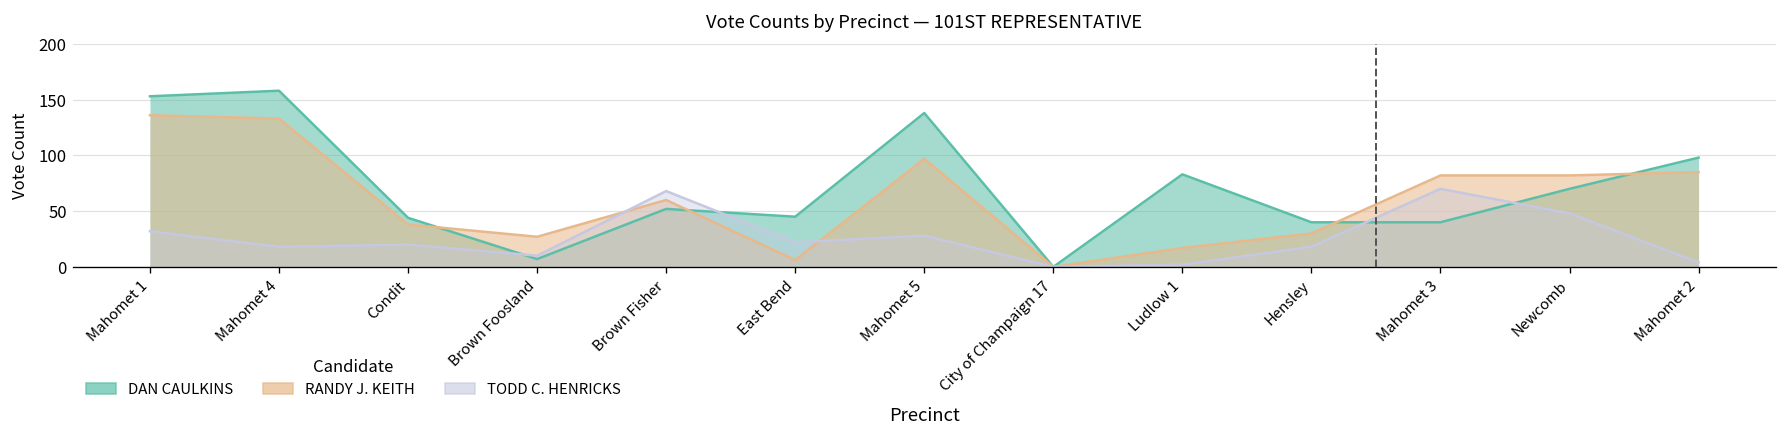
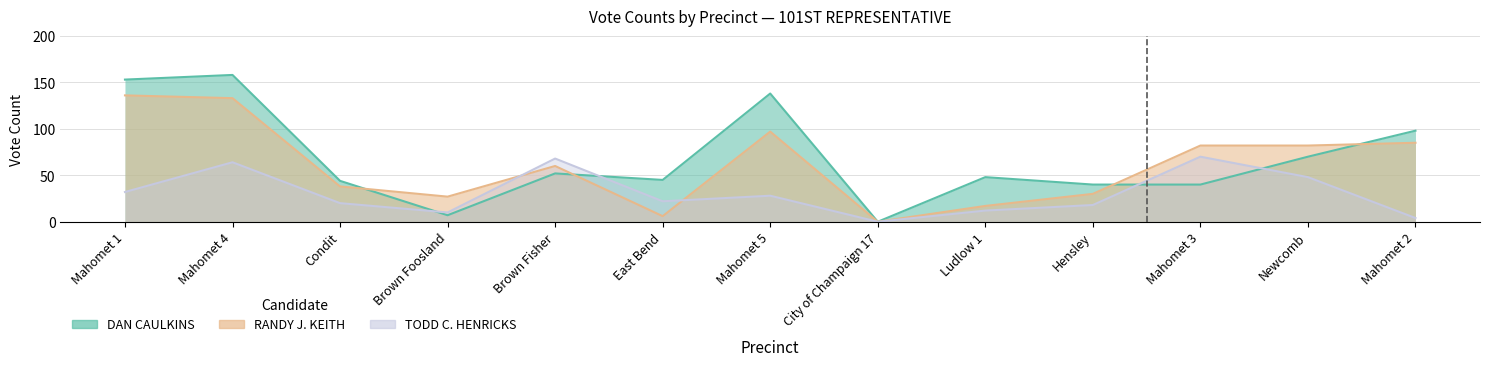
  {
    "DAN CAULKINS": {
      "Mahomet 1": 150,
      "Mahomet 4": 160,
      "Condit": 40,
      "Brown Foosland": 10,
      "Brown Fisher": 50,
      "East Bend": 50,
      "Mahomet 5": 140,
-     "Ludlow 1": 80,
+     "Ludlow 1": 50,
      "Hensley": 40,
      "Mahomet 3": 40,
      "Newcomb": 70,
      "Mahomet 2": 100
    },
    "RANDY J. KEITH": {
      "Mahomet 1": 140,
      "Mahomet 4": 130,
      "Condit": 40,
      "Brown Foosland": 30,
      "Brown Fisher": 60,
      "East Bend": 10,
      "Mahomet 5": 100,
      "Ludlow 1": 20,
      "Hensley": 30,
      "Mahomet 3": 80,
      "Newcomb": 80,
      "Mahomet 2": 90
    },
    "TODD C. HENRICKS": {
      "Mahomet 1": 30,
-     "Mahomet 4": 20,
+     "Mahomet 4": 60,
      "Condit": 20,
      "Brown Foosland": 10,
      "Brown Fisher": 70,
      "East Bend": 20,
      "Mahomet 5": 30,
-     "Ludlow 1": 0,
+     "Ludlow 1": 10,
      "Hensley": 20,
      "Mahomet 3": 70,
      "Newcomb": 50,
      "Mahomet 2": 0
    }
  }
